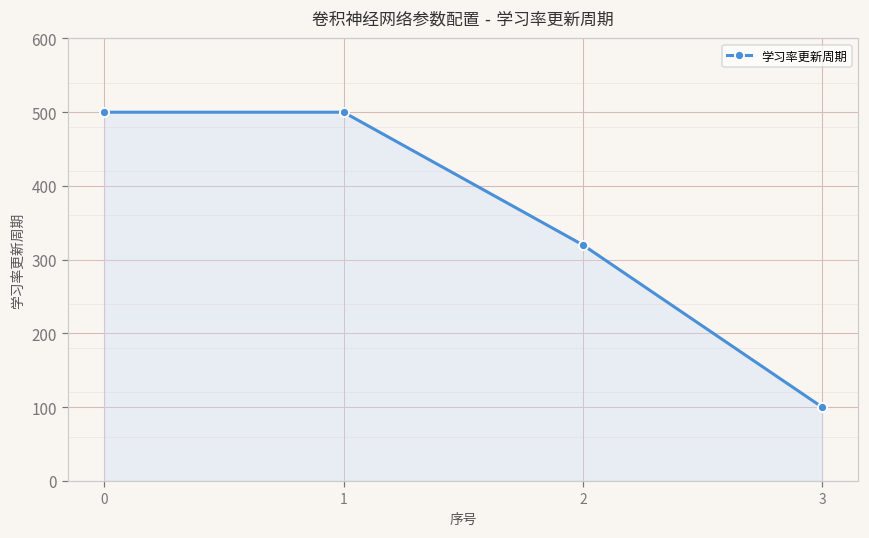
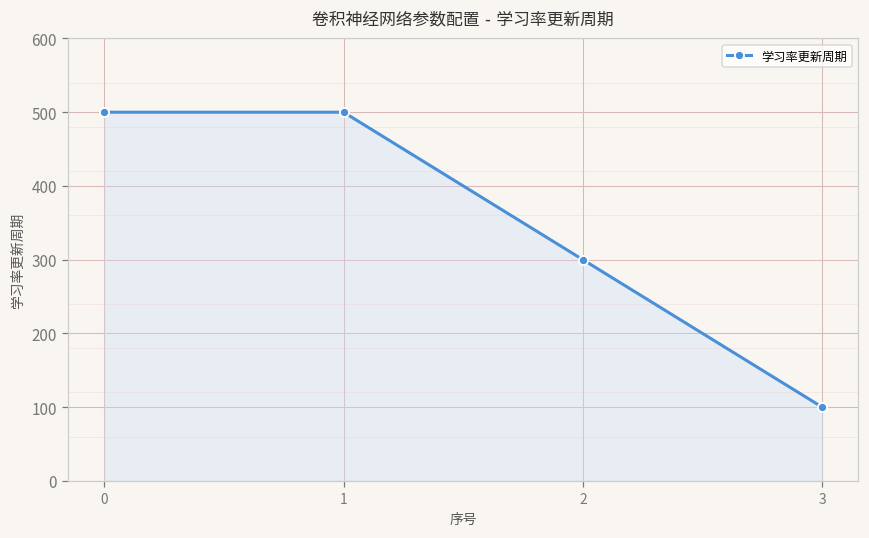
  {
    "0": 500,
    "1": 500,
-   "2": 320,
+   "2": 300,
    "3": 100
  }
